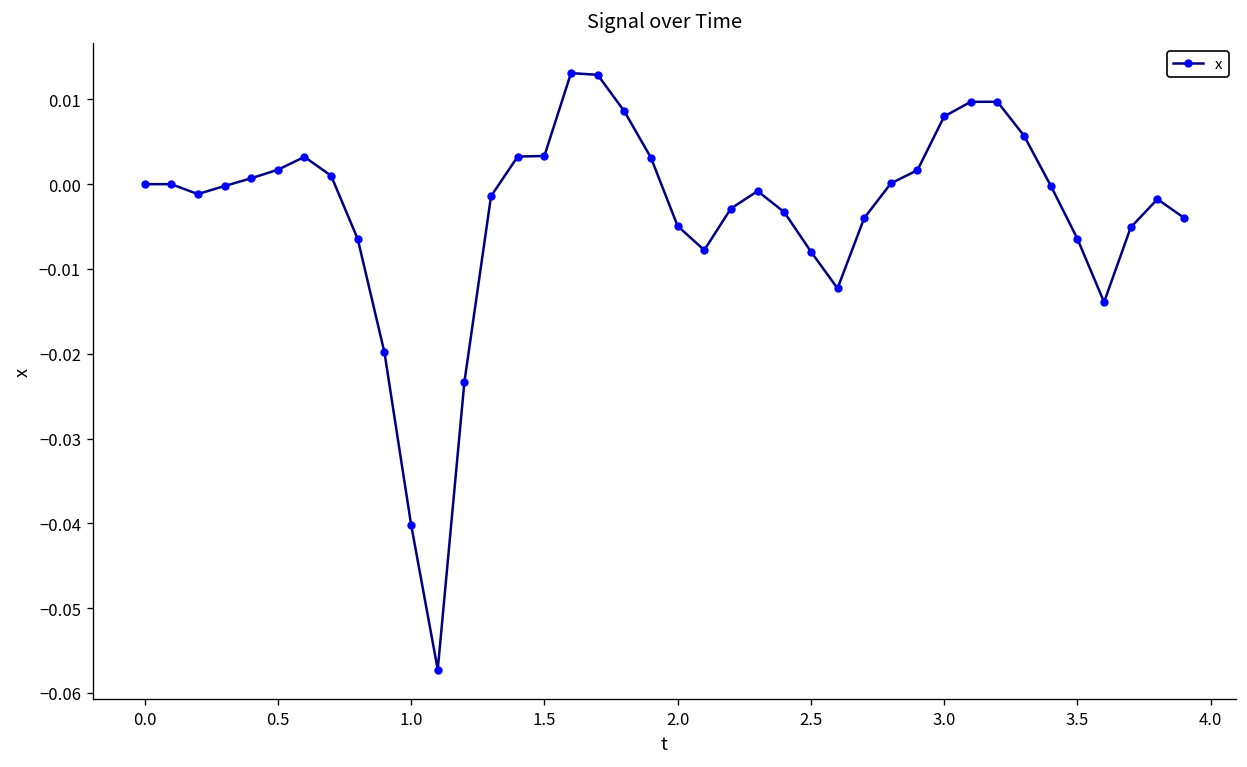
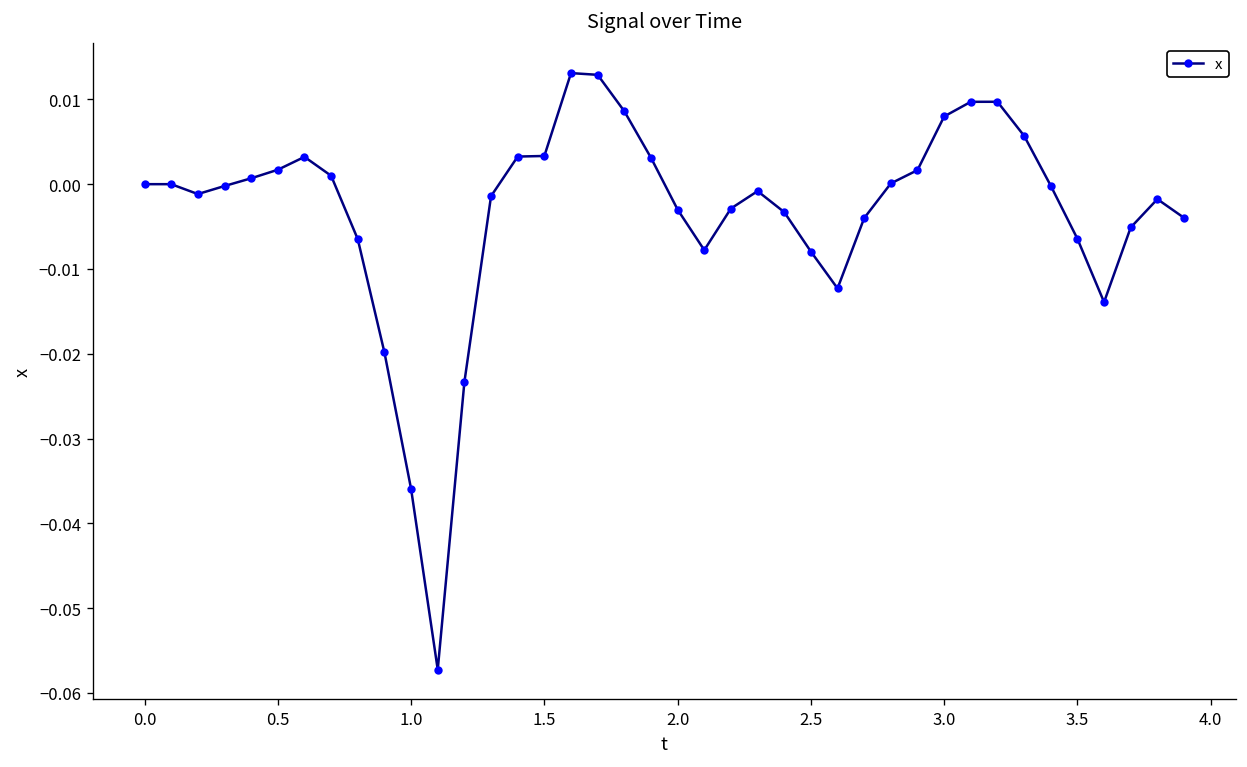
  {
    "0.0": 0.000,
    "0.5": 0.002,
-   "1.0": -0.040,
+   "1.0": -0.036,
    "1.5": 0.003,
-   "2.0": -0.005,
+   "2.0": -0.003,
    "2.5": -0.008,
    "3.0": 0.008,
    "3.5": -0.006
  }
